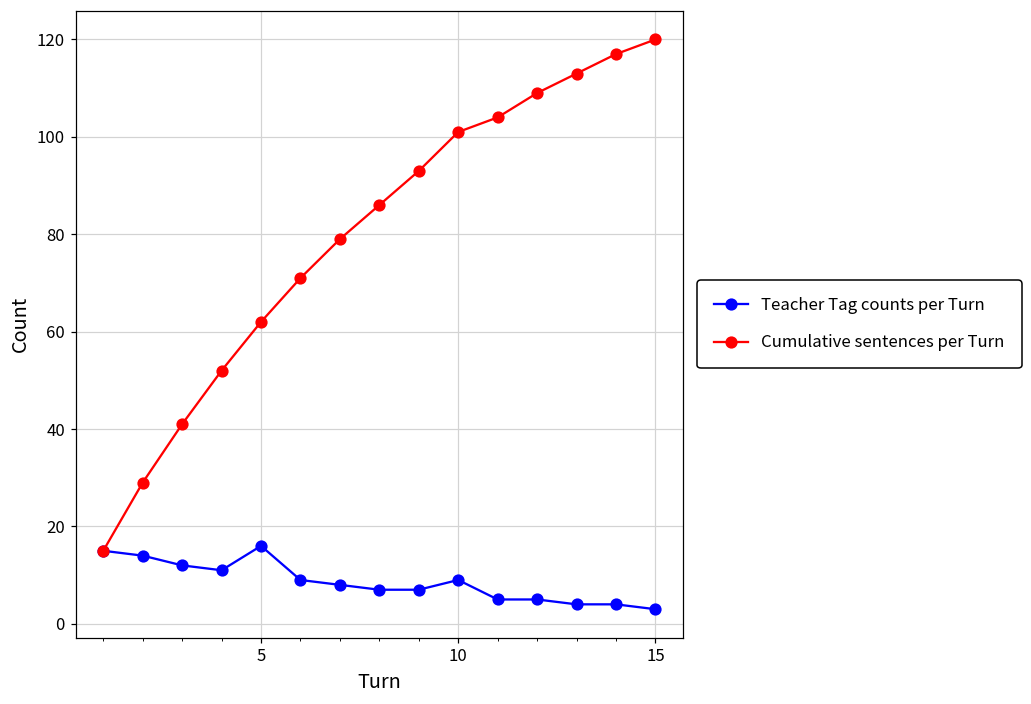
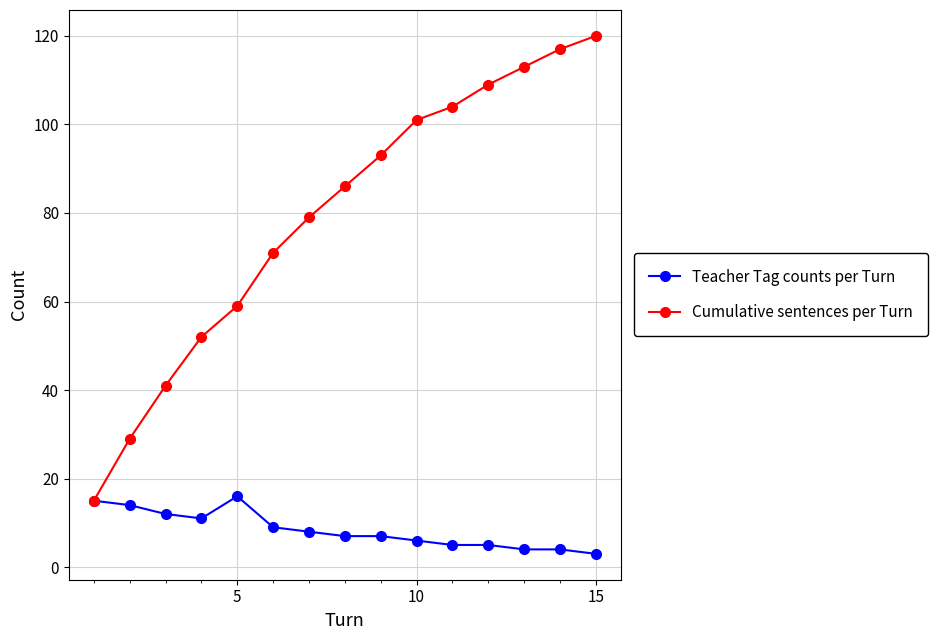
  {
    "Teacher Tag counts per Turn": {
      "5": 16,
-     "10": 9,
+     "10": 6,
      "15": 3
    },
    "Cumulative sentences per Turn": {
-     "5": 62,
+     "5": 59,
      "10": 101,
      "15": 120
    }
  }
